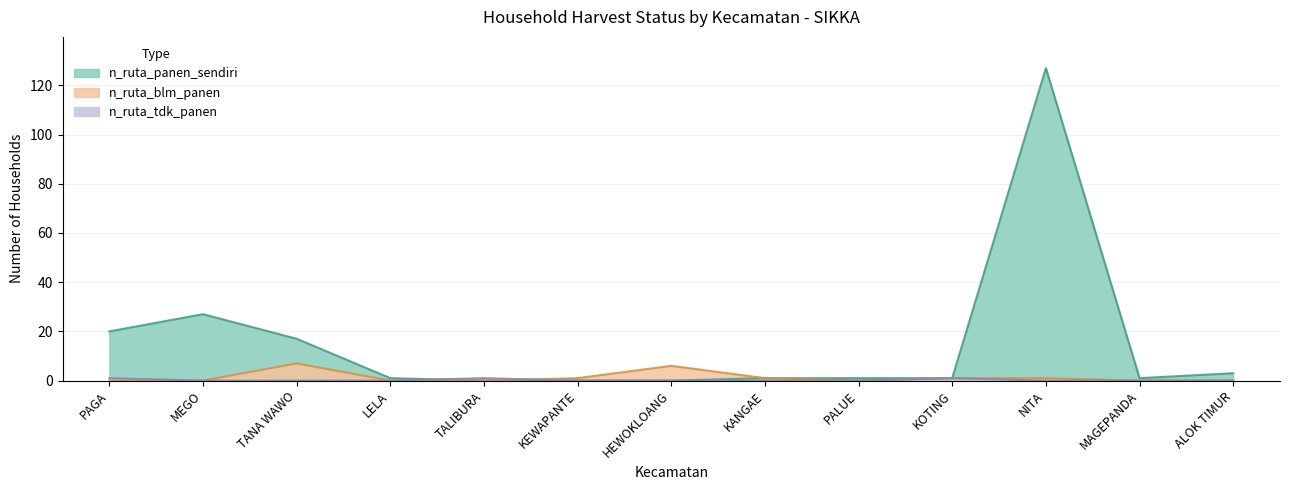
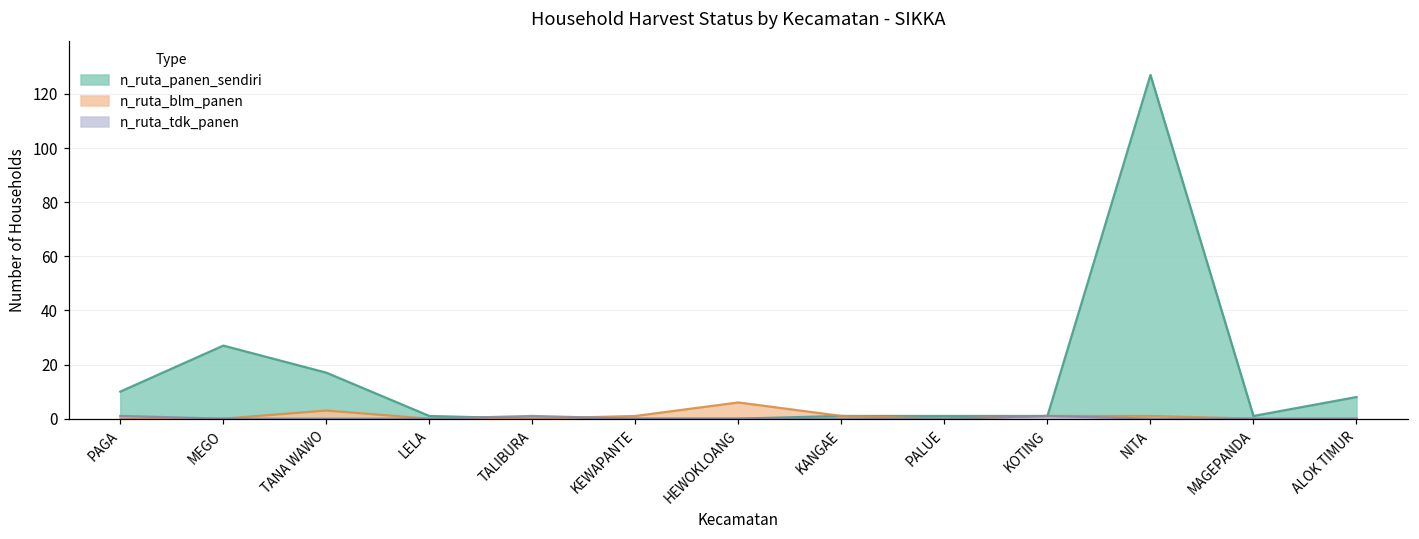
  {
    "n_ruta_panen_sendiri": {
-     "PAGA": 20,
+     "PAGA": 10,
      "MEGO": 27,
      "TANA WAWO": 17,
      "NITA": 127,
-     "ALOK TIMUR": 3
+     "ALOK TIMUR": 8
    },
    "n_ruta_blm_panen": {
-     "TANA WAWO": 7,
+     "TANA WAWO": 3,
      "HEWOKLOANG": 6
    },
    "n_ruta_tdk_panen": {
      "TANA WAWO": 0
    }
  }
